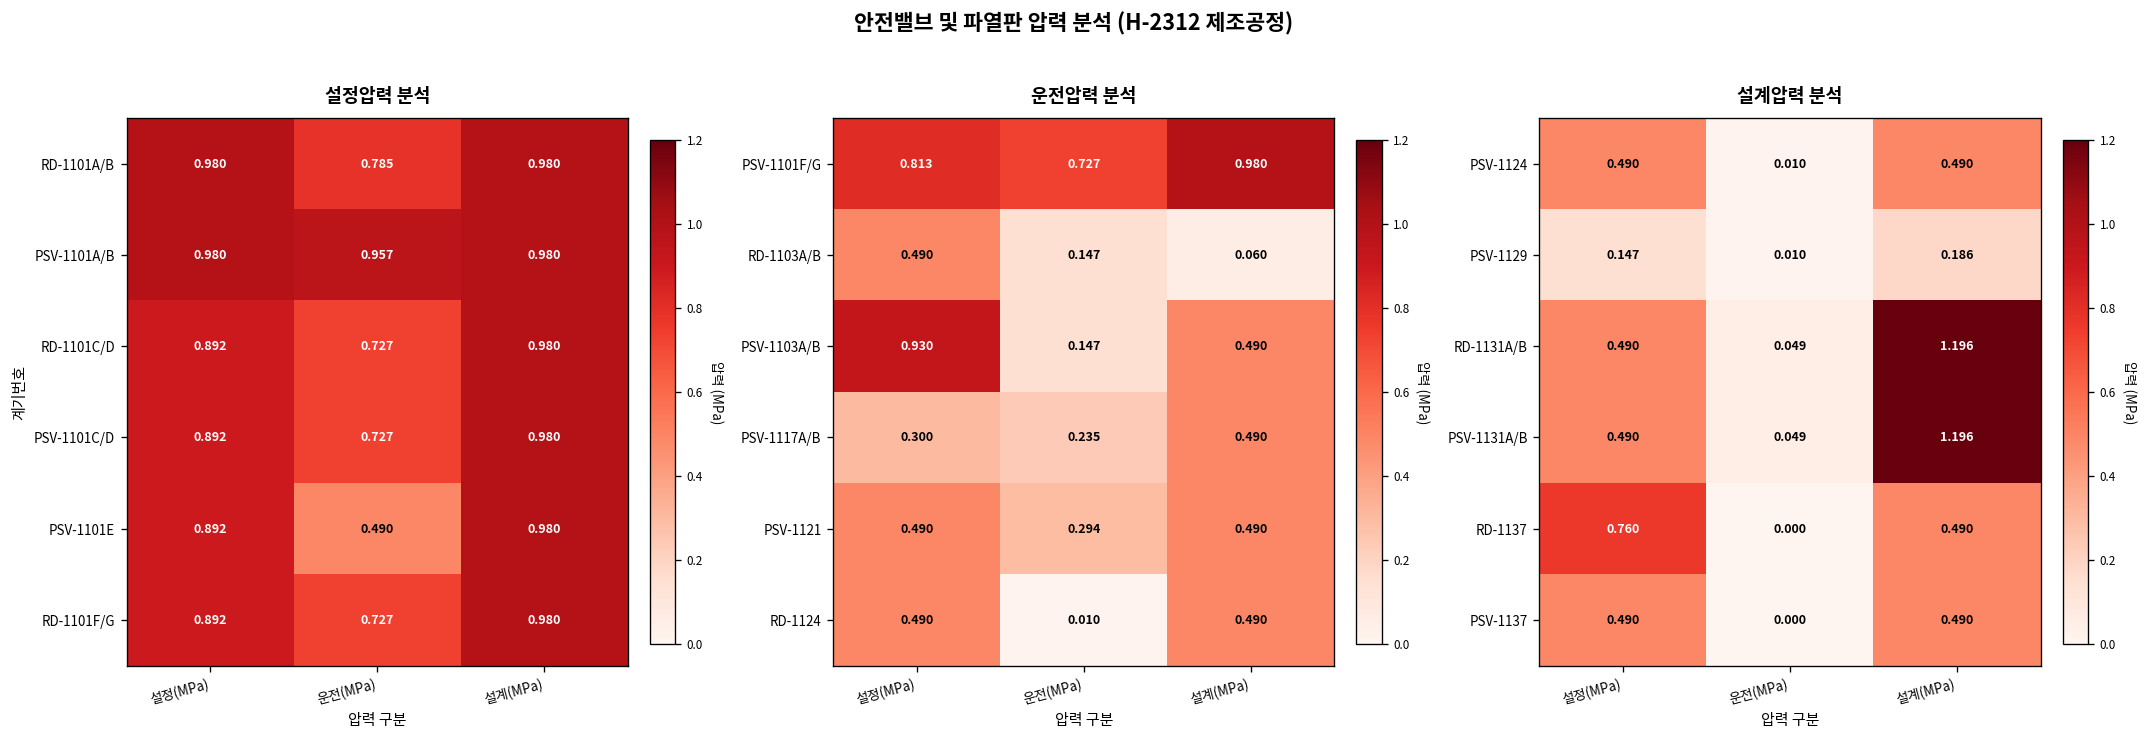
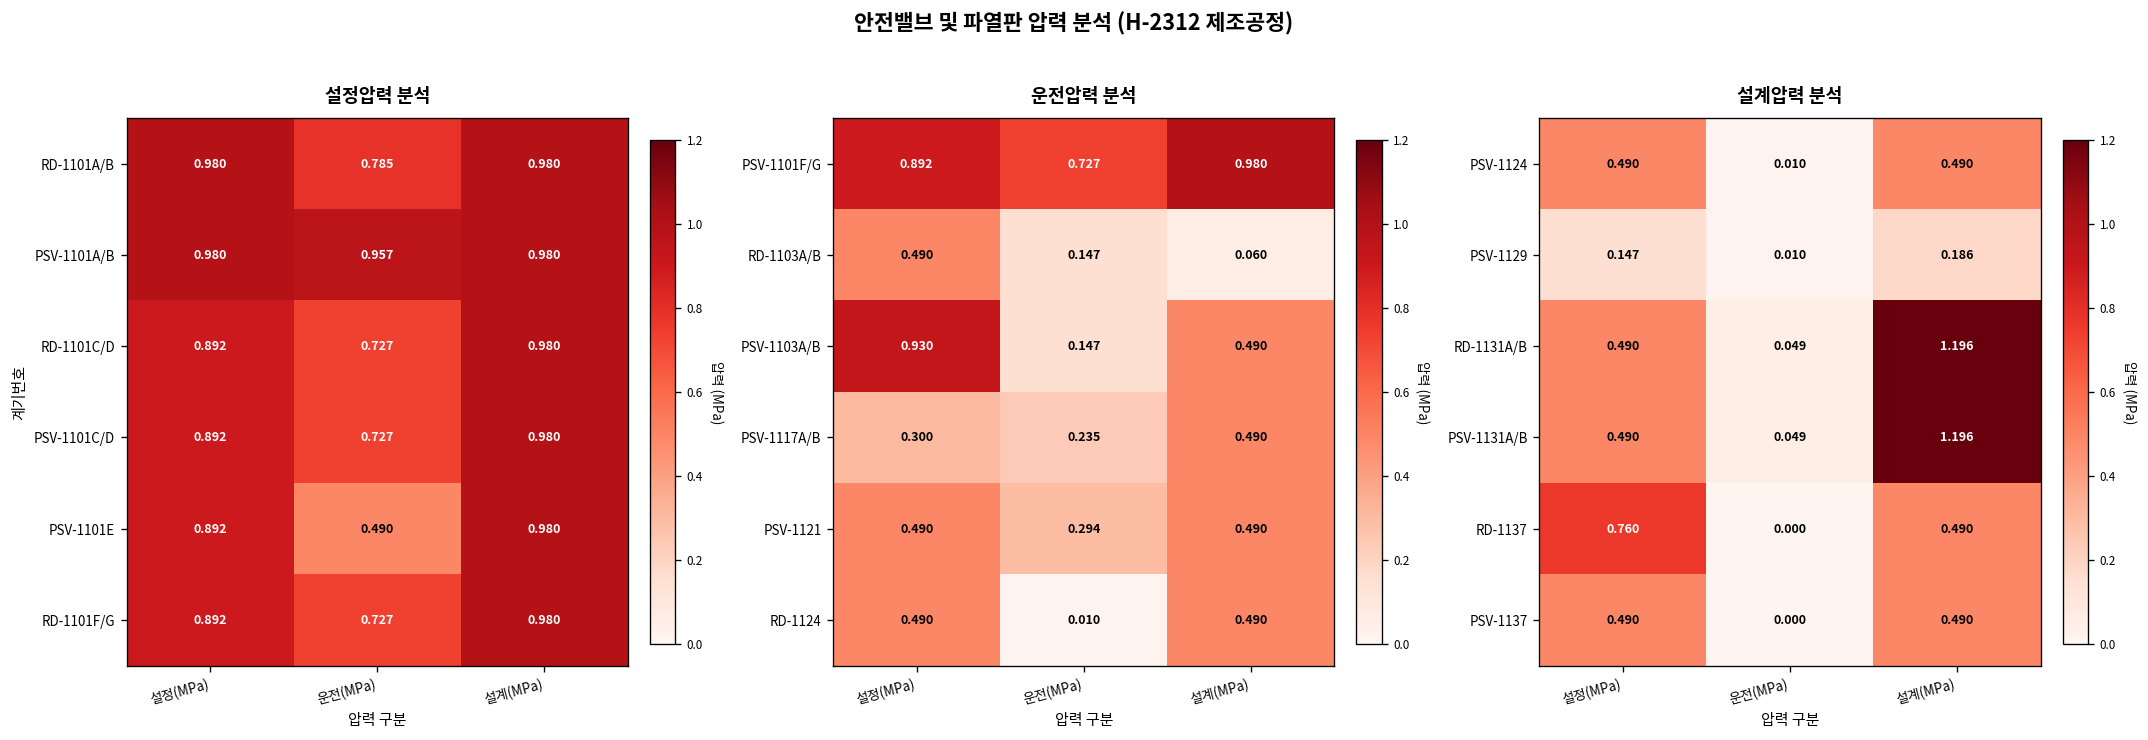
  {
    "설정압력 분석": {
      "RD-1101A/B": {
        "설정(MPa)": 0.980,
        "운전(MPa)": 0.785,
        "설계(MPa)": 0.980
      },
      "PSV-1101A/B": {
        "설정(MPa)": 0.980,
        "운전(MPa)": 0.957,
        "설계(MPa)": 0.980
      },
      "RD-1101C/D": {
        "설정(MPa)": 0.892,
        "운전(MPa)": 0.727,
        "설계(MPa)": 0.980
      },
      "PSV-1101C/D": {
        "설정(MPa)": 0.892,
        "운전(MPa)": 0.727,
        "설계(MPa)": 0.980
      },
      "PSV-1101E": {
        "설정(MPa)": 0.892,
        "운전(MPa)": 0.490,
        "설계(MPa)": 0.980
      },
      "RD-1101F/G": {
        "설정(MPa)": 0.892,
        "운전(MPa)": 0.727,
        "설계(MPa)": 0.980
      }
    },
    "운전압력 분석": {
      "PSV-1101F/G": {
-       "설정(MPa)": 0.813,
+       "설정(MPa)": 0.892,
        "운전(MPa)": 0.727,
        "설계(MPa)": 0.980
      },
      "RD-1103A/B": {
        "설정(MPa)": 0.490,
        "운전(MPa)": 0.147,
        "설계(MPa)": 0.060
      },
      "PSV-1103A/B": {
        "설정(MPa)": 0.930,
        "운전(MPa)": 0.147,
        "설계(MPa)": 0.490
      },
      "PSV-1117A/B": {
        "설정(MPa)": 0.300,
        "운전(MPa)": 0.235,
        "설계(MPa)": 0.490
      },
      "PSV-1121": {
        "설정(MPa)": 0.490,
        "운전(MPa)": 0.294,
        "설계(MPa)": 0.490
      },
      "RD-1124": {
        "설정(MPa)": 0.490,
        "운전(MPa)": 0.010,
        "설계(MPa)": 0.490
      }
    },
    "설계압력 분석": {
      "PSV-1124": {
        "설정(MPa)": 0.490,
        "운전(MPa)": 0.010,
        "설계(MPa)": 0.490
      },
      "PSV-1129": {
        "설정(MPa)": 0.147,
        "운전(MPa)": 0.010,
        "설계(MPa)": 0.186
      },
      "RD-1131A/B": {
        "설정(MPa)": 0.490,
        "운전(MPa)": 0.049,
        "설계(MPa)": 1.196
      },
      "PSV-1131A/B": {
        "설정(MPa)": 0.490,
        "운전(MPa)": 0.049,
        "설계(MPa)": 1.196
      },
      "RD-1137": {
        "설정(MPa)": 0.760,
        "운전(MPa)": 0.000,
        "설계(MPa)": 0.490
      },
      "PSV-1137": {
        "설정(MPa)": 0.490,
        "운전(MPa)": 0.000,
        "설계(MPa)": 0.490
      }
    }
  }
